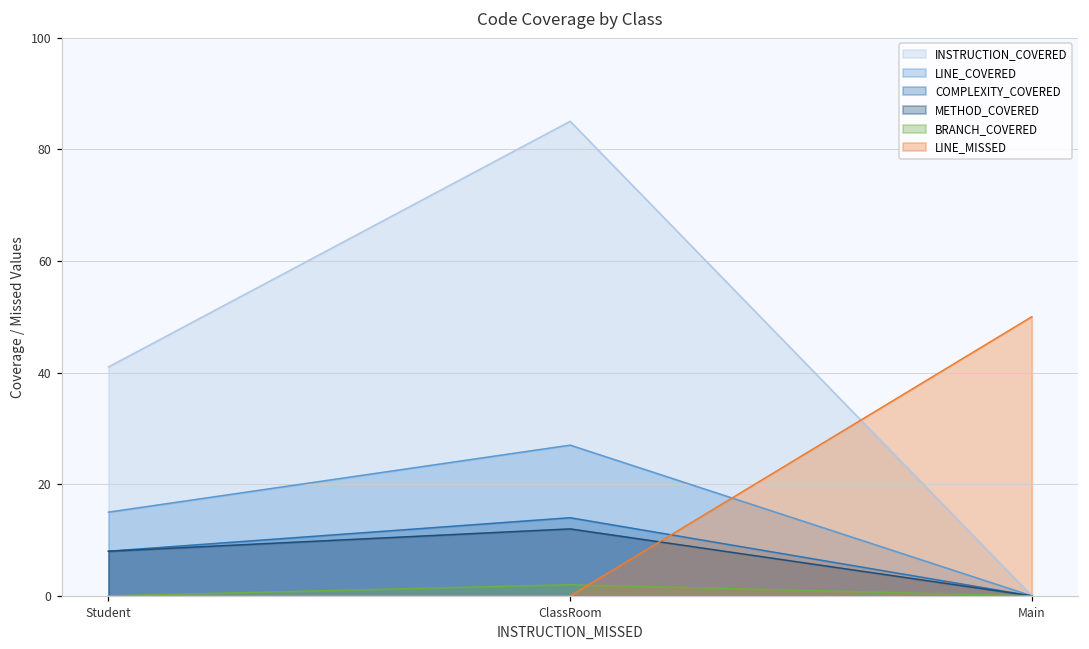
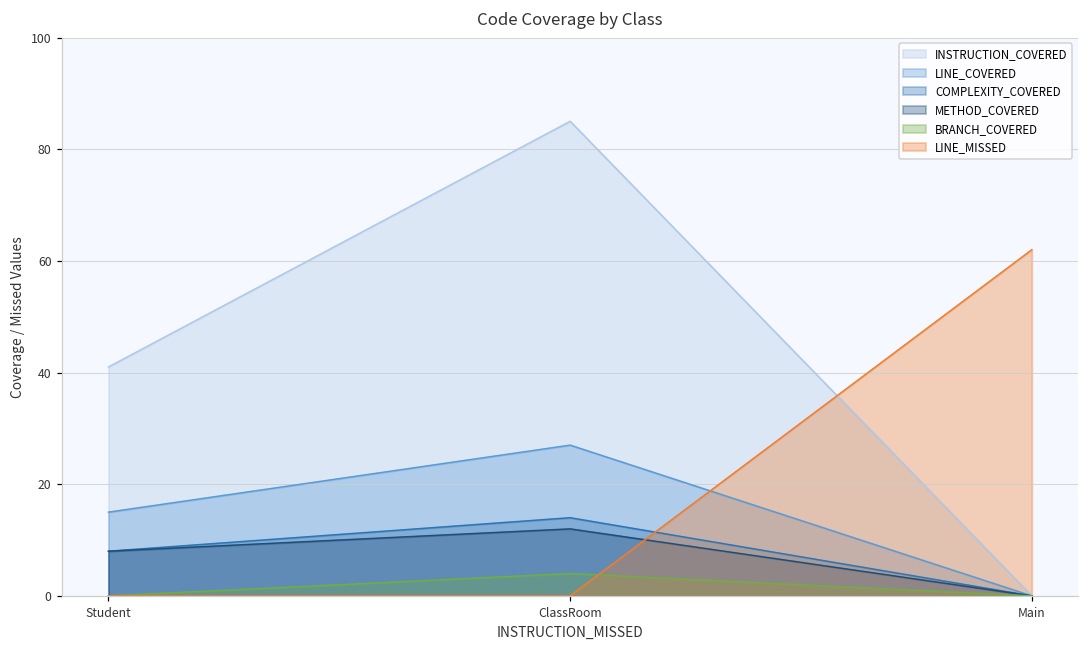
  {
    "BRANCH_COVERED": {
-     "ClassRoom": 2
+     "ClassRoom": 4
    },
    "LINE_MISSED": {
      "ClassRoom": 0,
-     "Main": 50
+     "Main": 62
    }
  }
